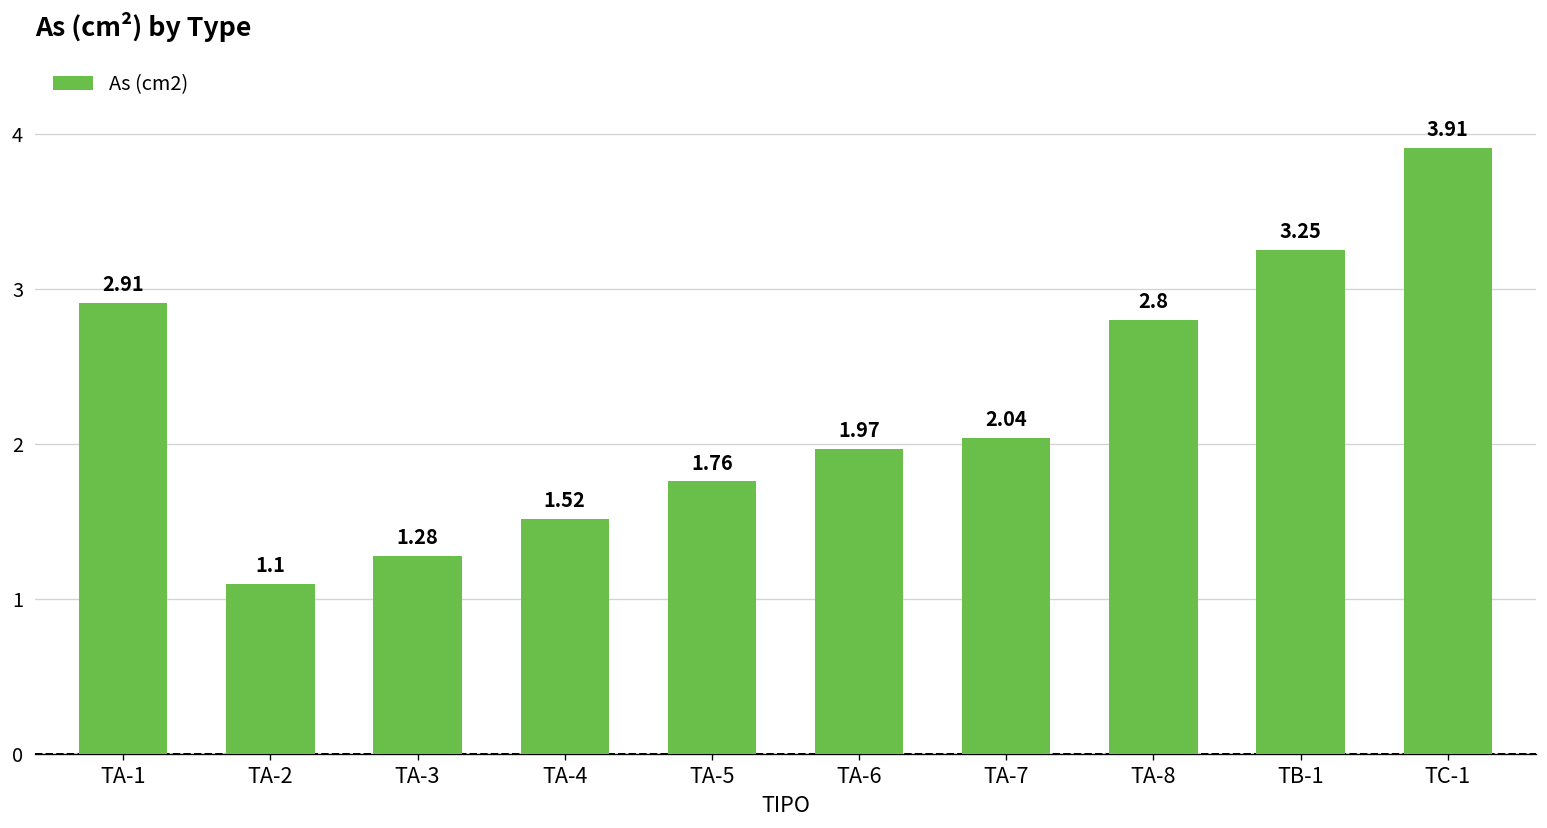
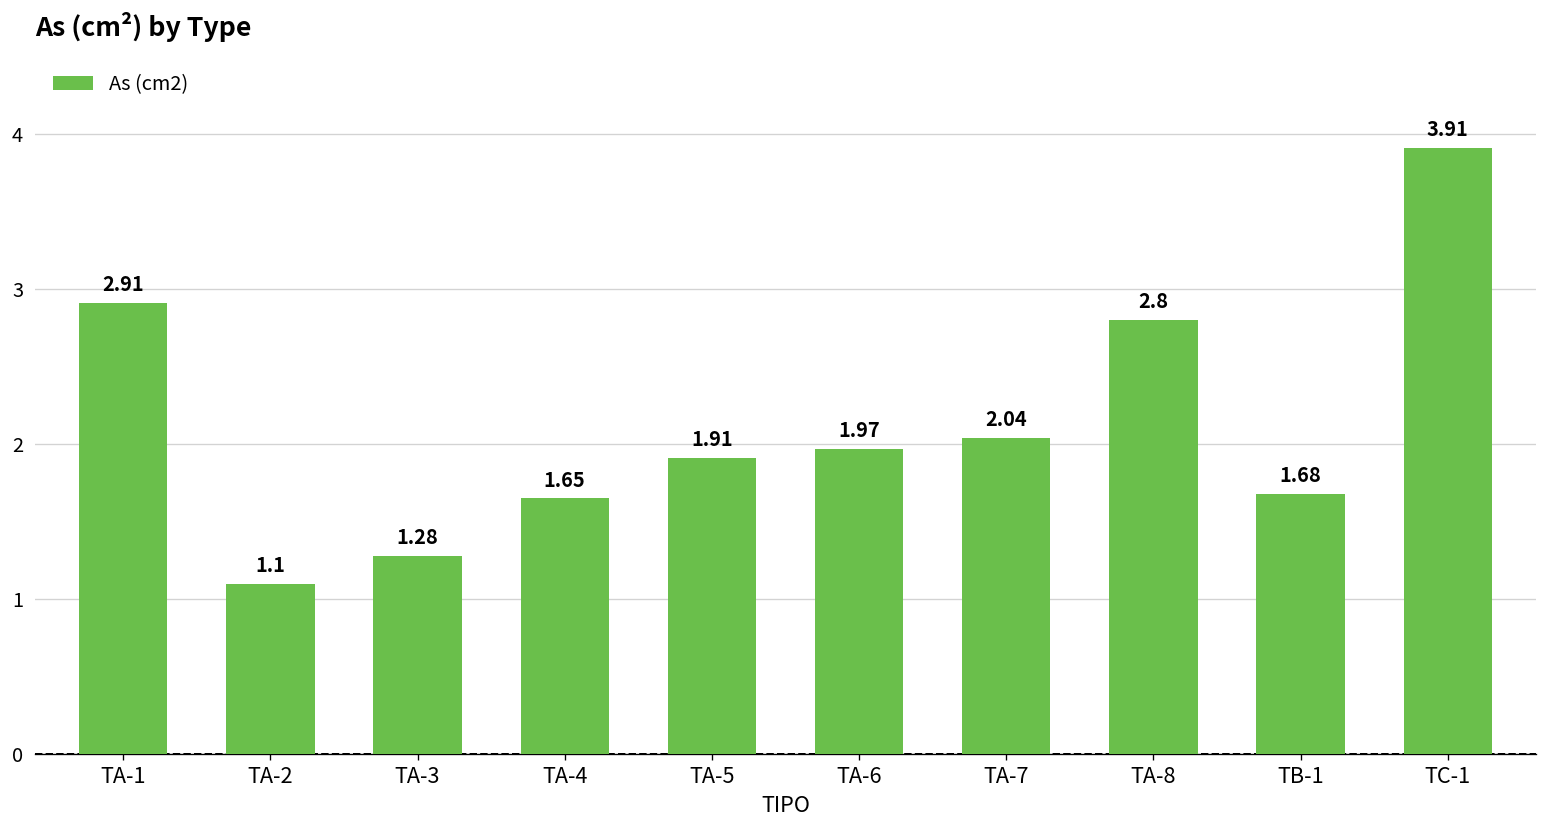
  {
    "TA-1": 2.91,
    "TA-2": 1.1,
    "TA-3": 1.28,
-   "TA-4": 1.52,
-   "TA-5": 1.76,
+   "TA-4": 1.65,
+   "TA-5": 1.91,
    "TA-6": 1.97,
    "TA-7": 2.04,
    "TA-8": 2.8,
-   "TB-1": 3.25,
+   "TB-1": 1.68,
    "TC-1": 3.91
  }
